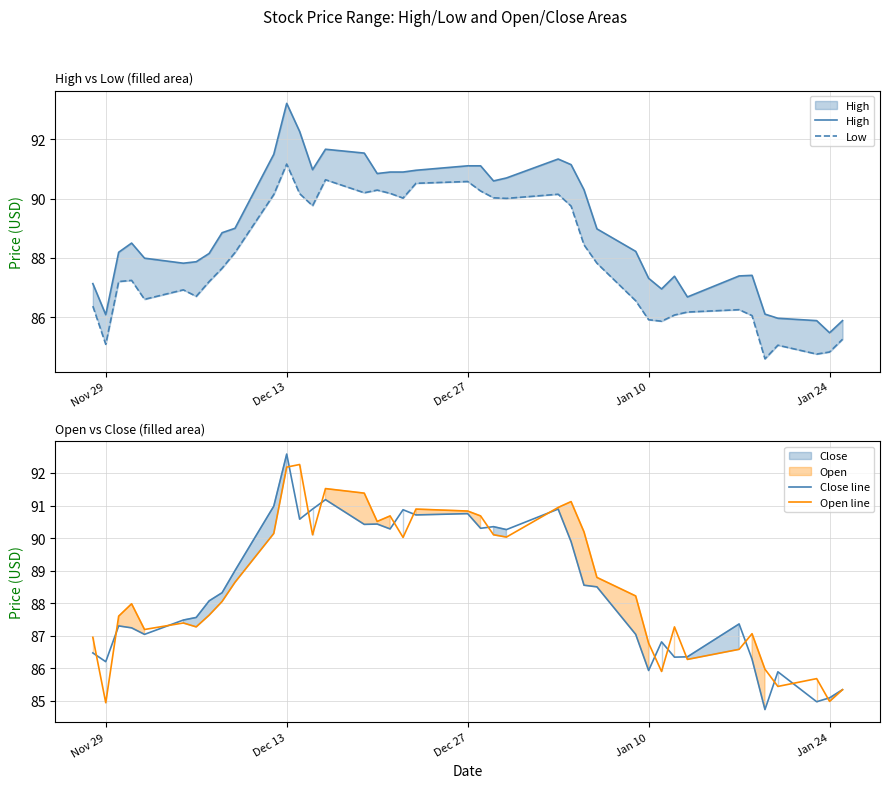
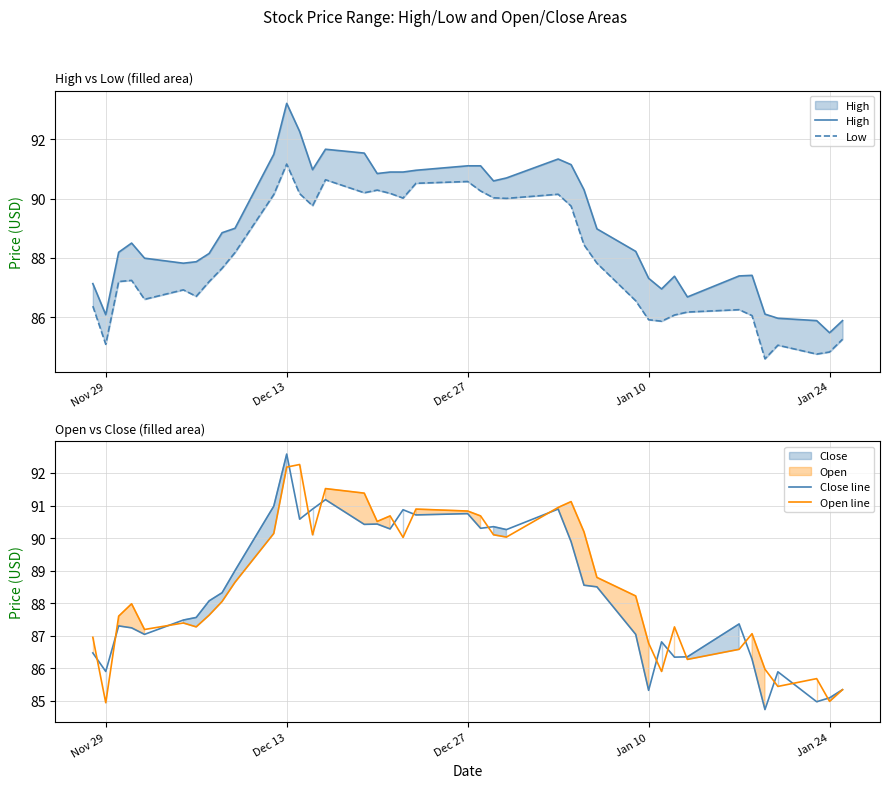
  {
    "Open vs Close (filled area)": {
      "Close line": {
-       "Nov 29": 86.2,
+       "Nov 29": 85.9,
        "Dec 13": 92.6,
        "Dec 27": 90.8,
-       "Jan 10": 85.9,
+       "Jan 10": 85.3,
        "Jan 24": 85.1
      },
      "Open line": {
        "Nov 29": 84.9,
        "Dec 13": 92.2,
        "Dec 27": 90.8,
        "Jan 10": 86.8,
        "Jan 24": 85.0
      }
    }
  }
